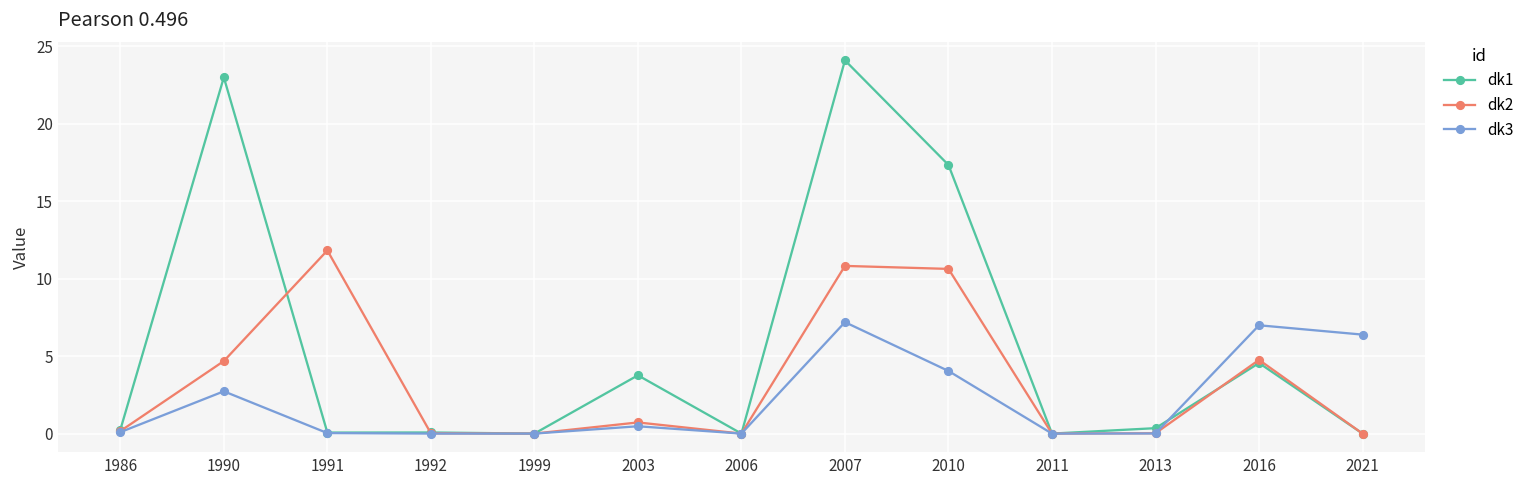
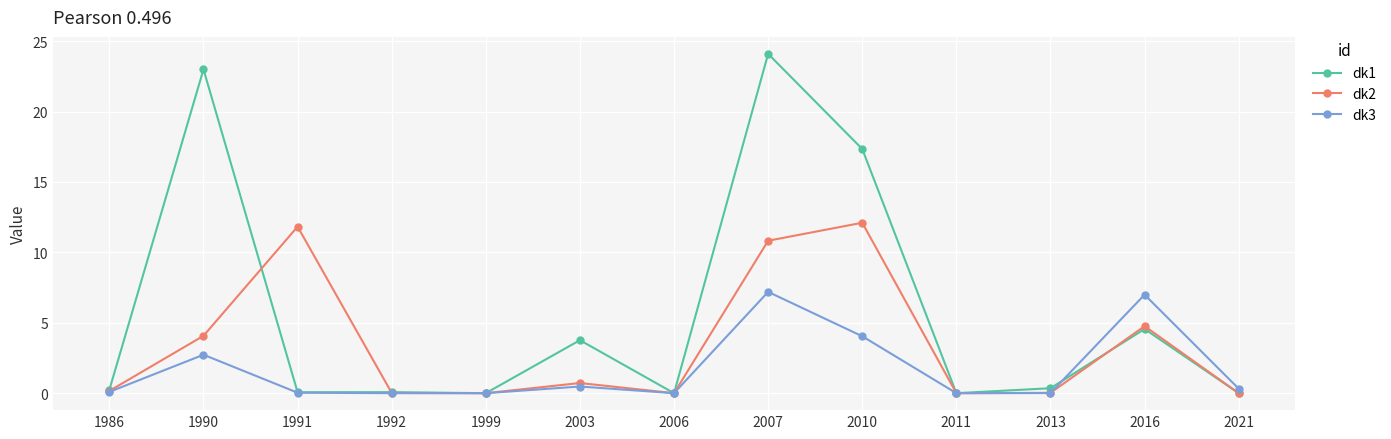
  {
    "dk1": {
      "1990": 23.0,
      "2003": 3.8,
      "2007": 24.1,
      "2010": 17.3,
      "2013": 0.4,
      "2016": 4.6
    },
    "dk2": {
-     "1990": 4.7,
+     "1990": 4.1,
      "1991": 11.8,
      "2003": 0.7,
      "2007": 10.8,
-     "2010": 10.6,
+     "2010": 12.1,
      "2016": 4.8
    },
    "dk3": {
      "1990": 2.7,
      "2003": 0.5,
      "2007": 7.2,
      "2010": 4.0,
      "2016": 7.0,
-     "2021": 6.4
+     "2021": 0.3
    }
  }
